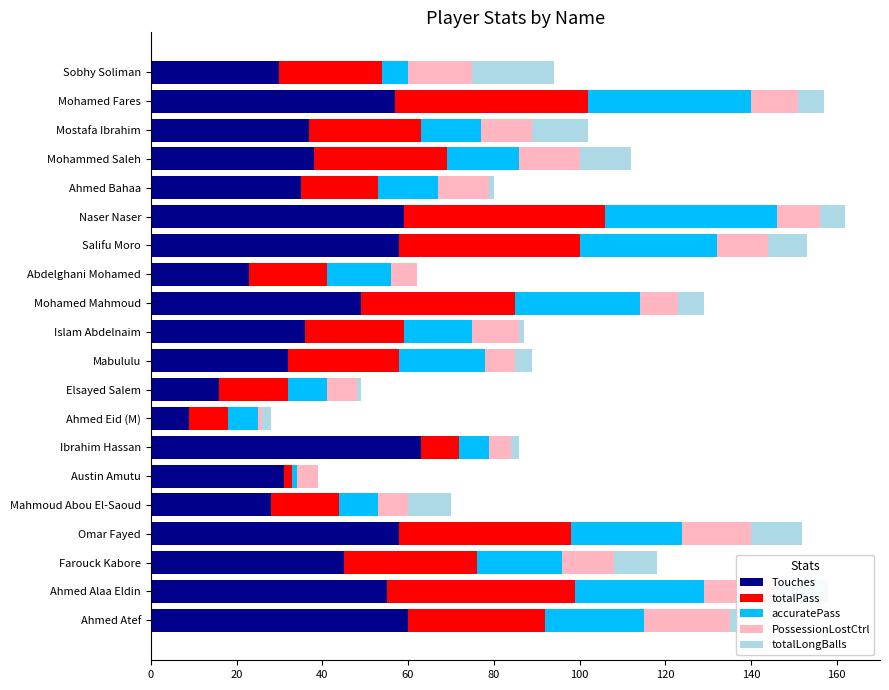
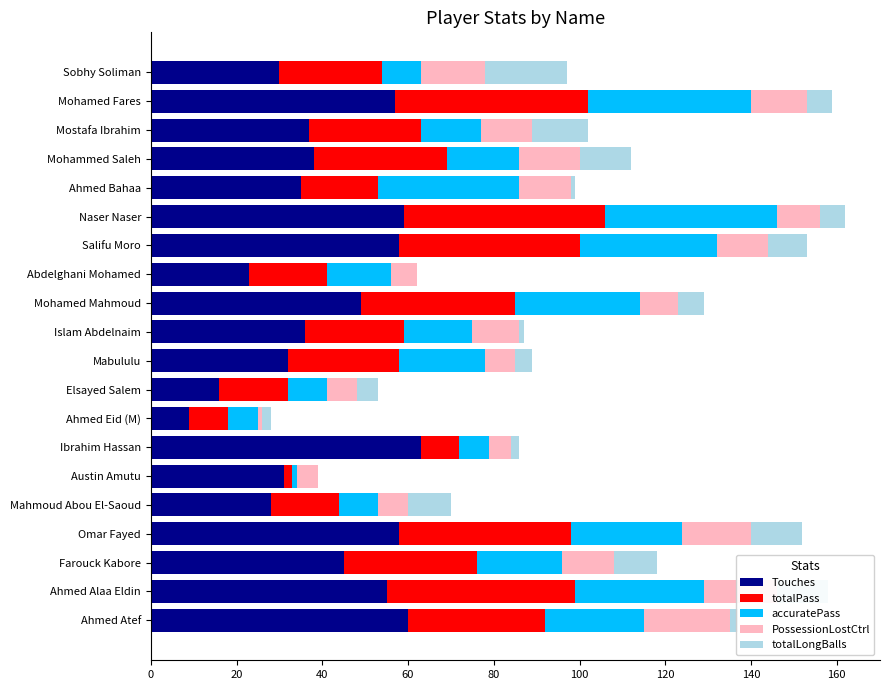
  {
    "Touches": {
      "Sobhy Soliman": 30,
      "Mohamed Fares": 57,
      "Mostafa Ibrahim": 37,
      "Mohammed Saleh": 38,
      "Ahmed Bahaa": 35,
      "Naser Naser": 59,
      "Salifu Moro": 58,
      "Abdelghani Mohamed": 23,
      "Mohamed Mahmoud": 49,
      "Islam Abdelnaim": 36,
      "Mabululu": 32,
      "Elsayed Salem": 16,
      "Ahmed Eid (M)": 9,
      "Ibrahim Hassan": 63,
      "Austin Amutu": 31,
      "Mahmoud Abou El-Saoud": 28,
      "Omar Fayed": 58,
      "Farouck Kabore": 45,
      "Ahmed Alaa Eldin": 55,
      "Ahmed Atef": 60
    },
    "totalPass": {
      "Sobhy Soliman": 24,
      "Mohamed Fares": 45,
      "Mostafa Ibrahim": 26,
      "Mohammed Saleh": 31,
      "Ahmed Bahaa": 18,
      "Naser Naser": 47,
      "Salifu Moro": 42,
      "Abdelghani Mohamed": 18,
      "Mohamed Mahmoud": 36,
      "Islam Abdelnaim": 23,
      "Mabululu": 26,
      "Elsayed Salem": 16,
      "Ahmed Eid (M)": 9,
      "Ibrahim Hassan": 9,
      "Austin Amutu": 2,
      "Mahmoud Abou El-Saoud": 16,
      "Omar Fayed": 40,
      "Farouck Kabore": 31,
      "Ahmed Alaa Eldin": 44,
      "Ahmed Atef": 32
    },
    "accuratePass": {
-     "Sobhy Soliman": 6,
+     "Sobhy Soliman": 9,
      "Mohamed Fares": 38,
      "Mostafa Ibrahim": 14,
      "Mohammed Saleh": 17,
-     "Ahmed Bahaa": 14,
+     "Ahmed Bahaa": 33,
      "Naser Naser": 40,
      "Salifu Moro": 32,
      "Abdelghani Mohamed": 15,
      "Mohamed Mahmoud": 29,
      "Islam Abdelnaim": 16,
      "Mabululu": 20,
      "Elsayed Salem": 9,
      "Ahmed Eid (M)": 7,
      "Ibrahim Hassan": 7,
      "Austin Amutu": 1,
      "Mahmoud Abou El-Saoud": 9,
      "Omar Fayed": 26,
      "Farouck Kabore": 20,
      "Ahmed Alaa Eldin": 30,
      "Ahmed Atef": 23
    },
    "PossessionLostCtrl": {
      "Sobhy Soliman": 15,
-     "Mohamed Fares": 11,
+     "Mohamed Fares": 13,
      "Mostafa Ibrahim": 12,
      "Mohammed Saleh": 14,
      "Ahmed Bahaa": 12,
      "Naser Naser": 10,
      "Salifu Moro": 12,
      "Abdelghani Mohamed": 6,
      "Mohamed Mahmoud": 9,
      "Islam Abdelnaim": 11,
      "Mabululu": 7,
      "Elsayed Salem": 7,
      "Ahmed Eid (M)": 1,
      "Ibrahim Hassan": 5,
      "Austin Amutu": 5,
      "Mahmoud Abou El-Saoud": 7,
      "Omar Fayed": 16,
      "Farouck Kabore": 12,
      "Ahmed Atef": 20
    },
    "totalLongBalls": {
      "Sobhy Soliman": 19,
      "Mohamed Fares": 6,
      "Mostafa Ibrahim": 13,
      "Mohammed Saleh": 12,
      "Ahmed Bahaa": 1,
      "Naser Naser": 6,
      "Salifu Moro": 9,
      "Abdelghani Mohamed": 0,
      "Mohamed Mahmoud": 6,
      "Islam Abdelnaim": 1,
      "Mabululu": 4,
-     "Elsayed Salem": 1,
+     "Elsayed Salem": 5,
      "Ahmed Eid (M)": 2,
      "Ibrahim Hassan": 2,
      "Austin Amutu": 0,
      "Mahmoud Abou El-Saoud": 10,
      "Omar Fayed": 12,
      "Farouck Kabore": 10
    }
  }
